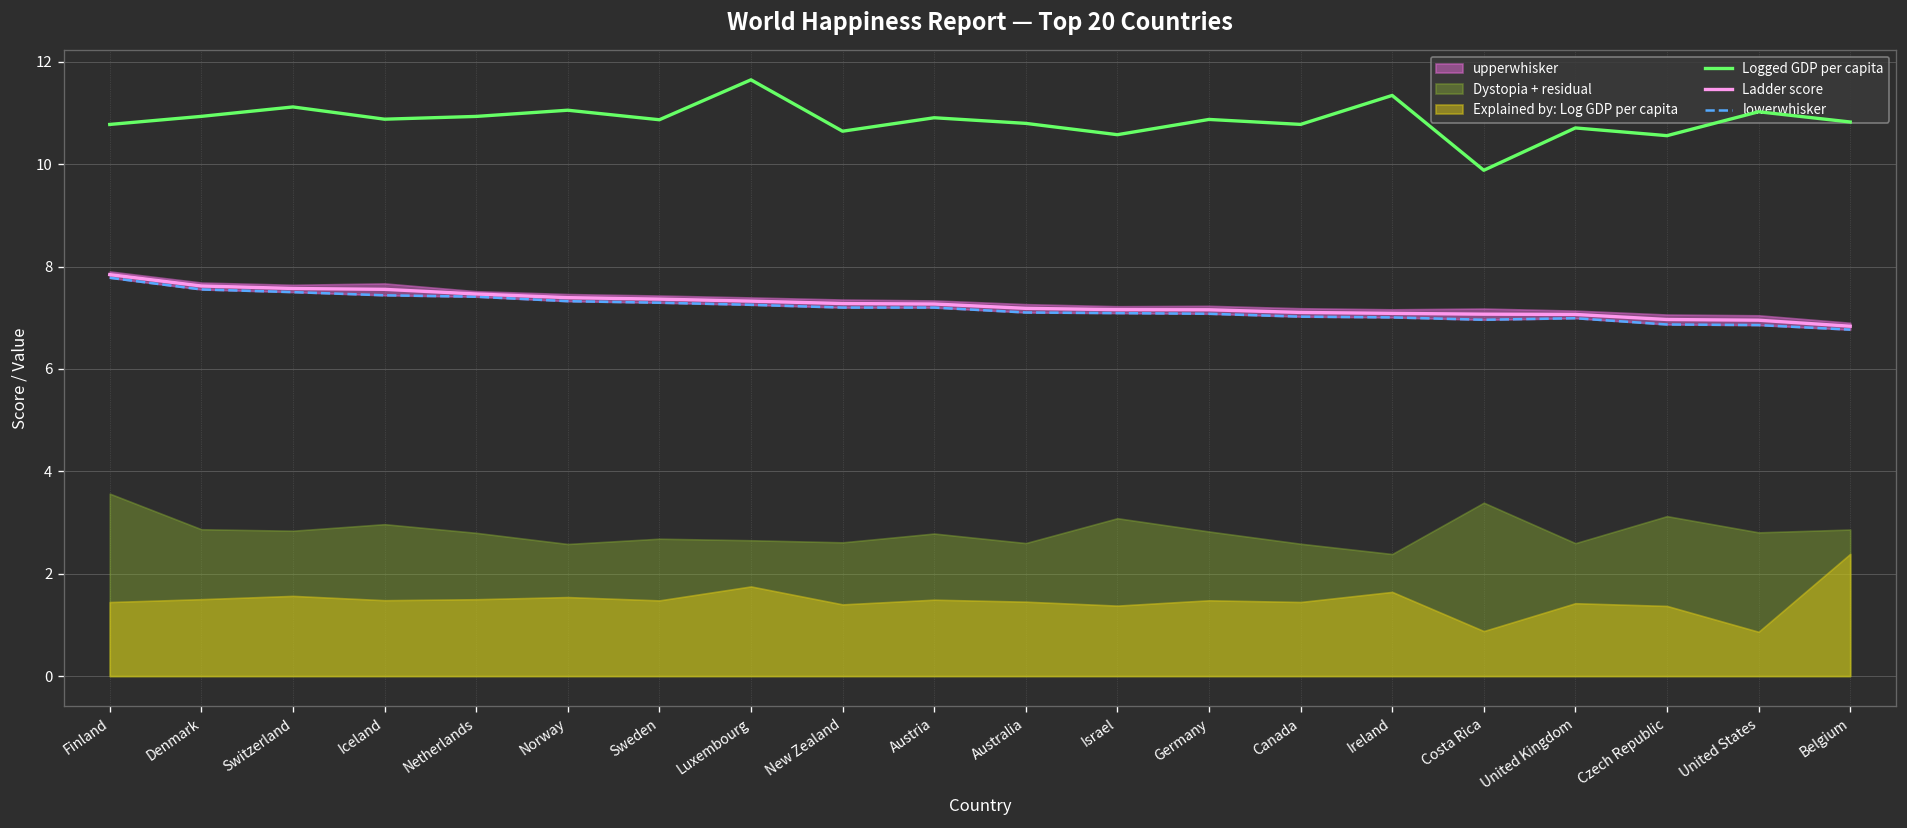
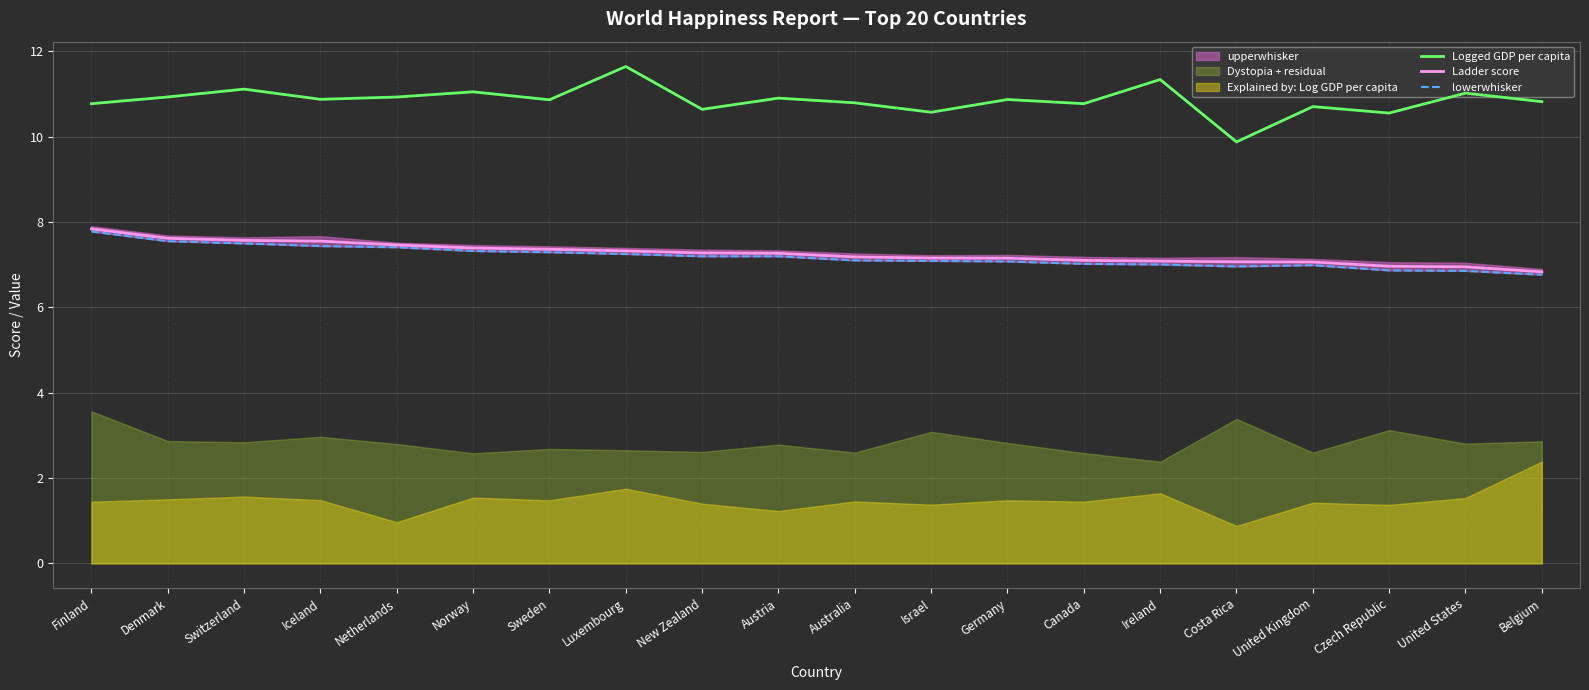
  {
    "Logged GDP per capita": {
      "Finland": 10.8,
      "Denmark": 10.9,
      "Switzerland": 11.1,
      "Iceland": 10.9,
      "Netherlands": 10.9,
      "Norway": 11.1,
      "Sweden": 10.9,
      "Luxembourg": 11.6,
      "New Zealand": 10.6,
      "Austria": 10.9,
      "Australia": 10.8,
      "Israel": 10.6,
      "Germany": 10.9,
      "Canada": 10.8,
      "Ireland": 11.3,
      "Costa Rica": 9.9,
      "United Kingdom": 10.7,
      "Czech Republic": 10.6,
      "Belgium": 10.8
    },
    "Ladder score": {
      "Finland": 7.8,
      "Denmark": 7.6,
      "Switzerland": 7.6,
      "Iceland": 7.6,
      "Norway": 7.4,
      "Sweden": 7.4,
      "Luxembourg": 7.3,
      "New Zealand": 7.3,
      "Austria": 7.3,
      "Australia": 7.2,
      "Israel": 7.2,
      "Germany": 7.2,
      "Canada": 7.1,
      "Ireland": 7.1,
      "Costa Rica": 7.1,
      "United Kingdom": 7.1,
      "Czech Republic": 7.0,
      "United States": 7.0,
      "Belgium": 6.8
    },
    "Dystopia + residual": {
      "Finland": 3.6,
      "Denmark": 2.9,
      "Switzerland": 2.8,
      "Iceland": 3.0,
      "Netherlands": 2.8,
      "Norway": 2.6,
      "Sweden": 2.7,
      "Luxembourg": 2.7,
      "New Zealand": 2.6,
      "Austria": 2.8,
      "Australia": 2.6,
      "Israel": 3.1,
      "Germany": 2.8,
      "Canada": 2.6,
      "Ireland": 2.4,
      "Costa Rica": 3.4,
      "United Kingdom": 2.6,
      "Czech Republic": 3.1,
      "United States": 2.8,
      "Belgium": 2.9
    },
    "lowerwhisker": {
      "Finland": 7.8,
      "Denmark": 7.6,
      "Switzerland": 7.5,
      "Iceland": 7.4,
      "Norway": 7.3,
      "Sweden": 7.3,
      "Luxembourg": 7.3,
      "New Zealand": 7.2,
      "Austria": 7.2,
      "Australia": 7.1,
      "Israel": 7.1,
      "Germany": 7.1,
      "Canada": 7.0,
      "Ireland": 7.0,
      "Costa Rica": 7.0,
      "United Kingdom": 7.0,
      "Czech Republic": 6.9,
      "United States": 6.9,
      "Belgium": 6.8
    },
    "Explained by: Log GDP per capita": {
      "Finland": 1.4,
      "Denmark": 1.5,
      "Switzerland": 1.6,
      "Iceland": 1.5,
-     "Netherlands": 1.5,
+     "Netherlands": 1.0,
      "Norway": 1.5,
      "Sweden": 1.5,
      "Luxembourg": 1.8,
      "New Zealand": 1.4,
-     "Austria": 1.5,
+     "Austria": 1.2,
      "Australia": 1.5,
      "Israel": 1.4,
      "Germany": 1.5,
      "Canada": 1.4,
      "Ireland": 1.6,
      "Costa Rica": 0.9,
      "United Kingdom": 1.4,
      "Czech Republic": 1.4,
-     "United States": 0.9,
+     "United States": 1.5,
      "Belgium": 2.4
    }
  }
